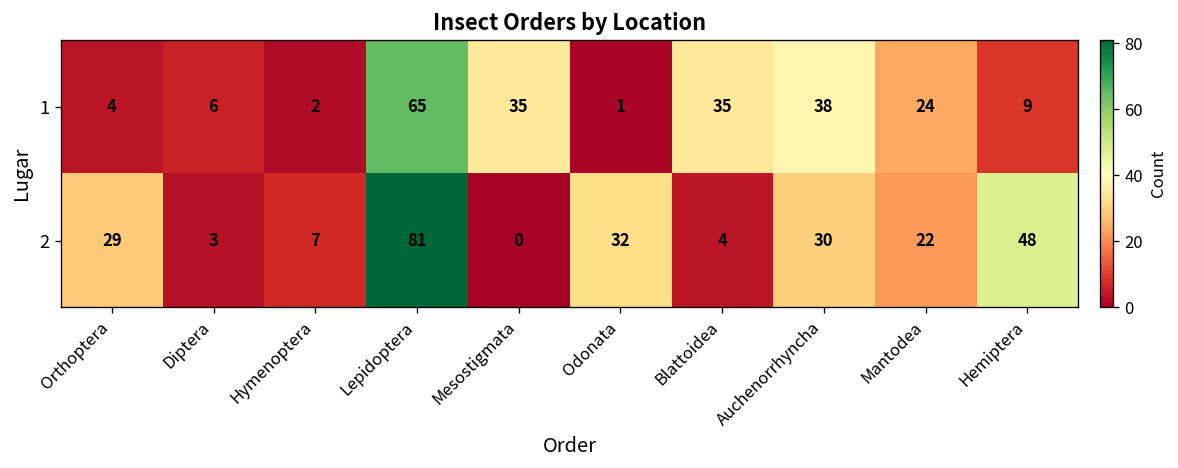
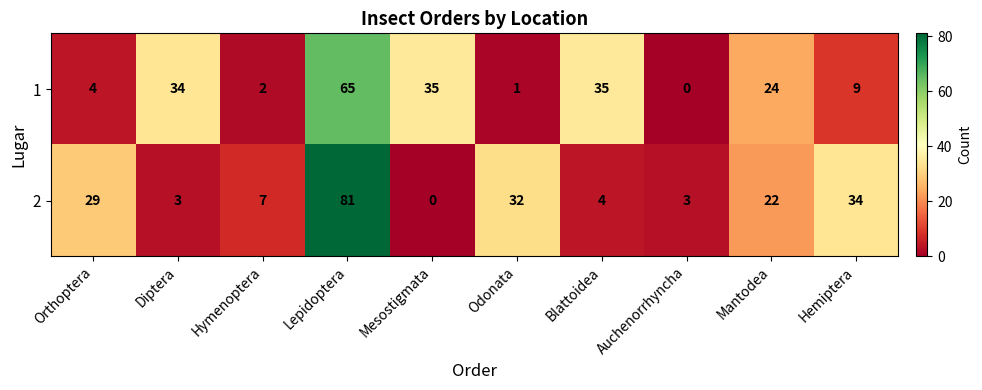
  {
    "1": {
      "Orthoptera": 4,
-     "Diptera": 6,
+     "Diptera": 34,
      "Hymenoptera": 2,
      "Lepidoptera": 65,
      "Mesostigmata": 35,
      "Odonata": 1,
      "Blattoidea": 35,
-     "Auchenorrhyncha": 38,
+     "Auchenorrhyncha": 0,
      "Mantodea": 24,
      "Hemiptera": 9
    },
    "2": {
      "Orthoptera": 29,
      "Diptera": 3,
      "Hymenoptera": 7,
      "Lepidoptera": 81,
      "Mesostigmata": 0,
      "Odonata": 32,
      "Blattoidea": 4,
-     "Auchenorrhyncha": 30,
+     "Auchenorrhyncha": 3,
      "Mantodea": 22,
-     "Hemiptera": 48
+     "Hemiptera": 34
    }
  }
